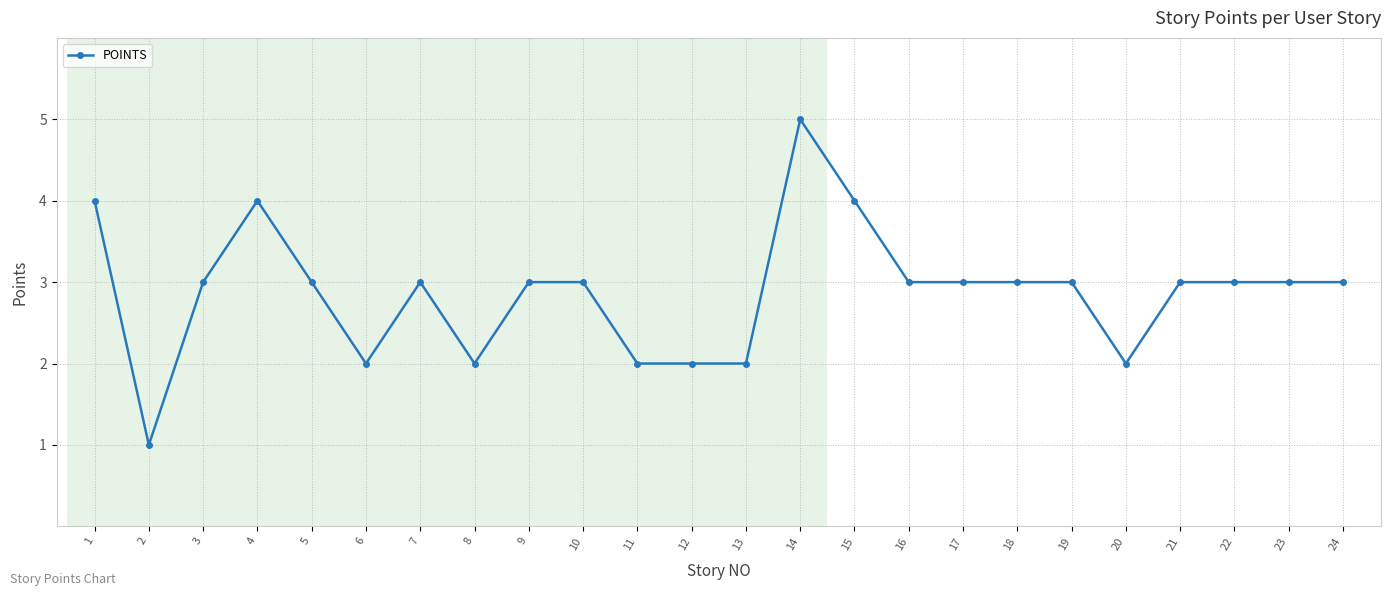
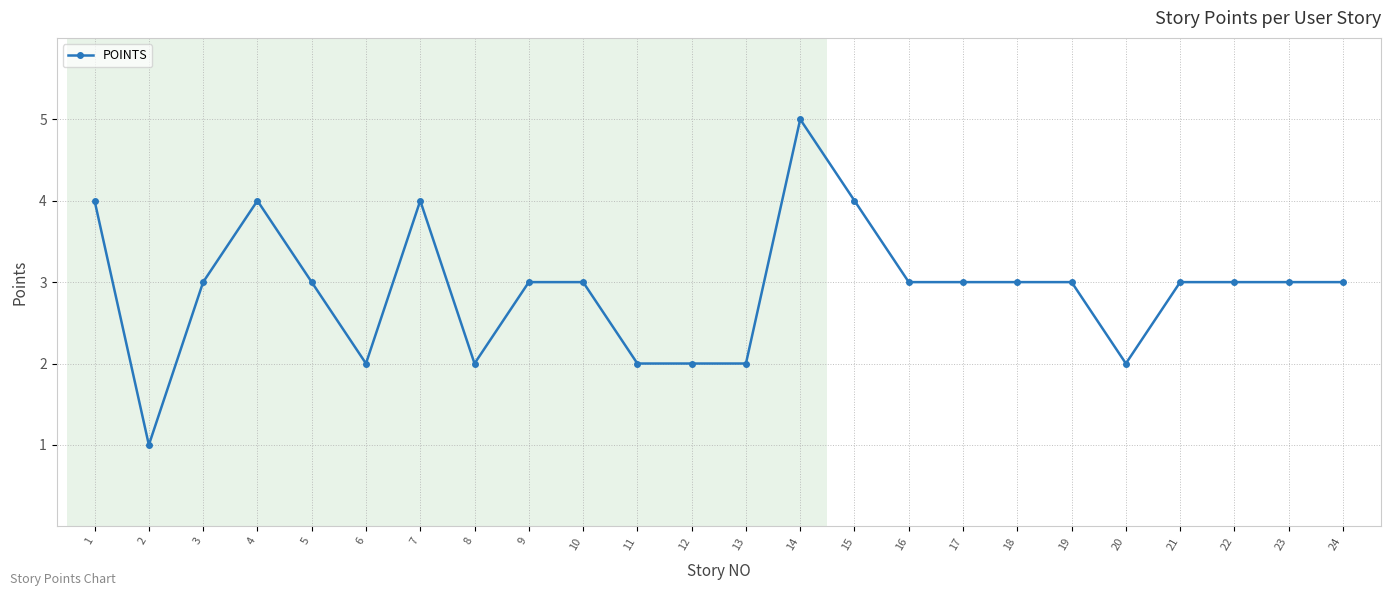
  {
    "1": 4,
    "2": 1,
    "3": 3,
    "4": 4,
    "5": 3,
    "6": 2,
-   "7": 3,
+   "7": 4,
    "8": 2,
    "9": 3,
    "10": 3,
    "11": 2,
    "12": 2,
    "13": 2,
    "14": 5,
    "15": 4,
    "16": 3,
    "17": 3,
    "18": 3,
    "19": 3,
    "20": 2,
    "21": 3,
    "22": 3,
    "23": 3,
    "24": 3
  }
